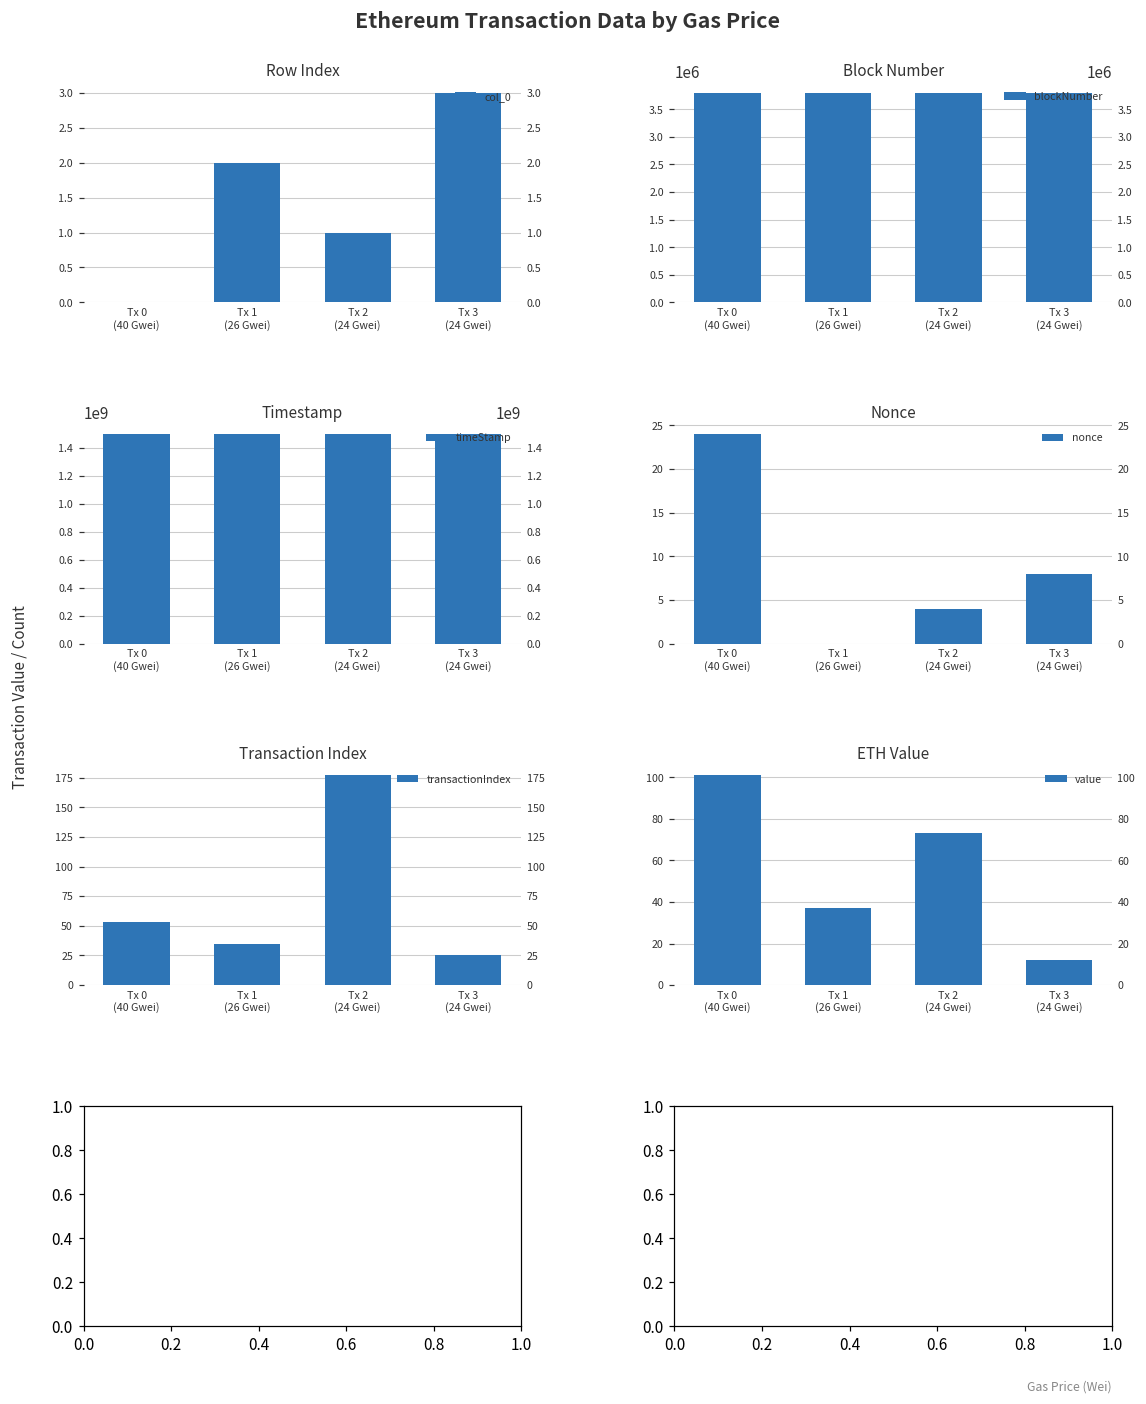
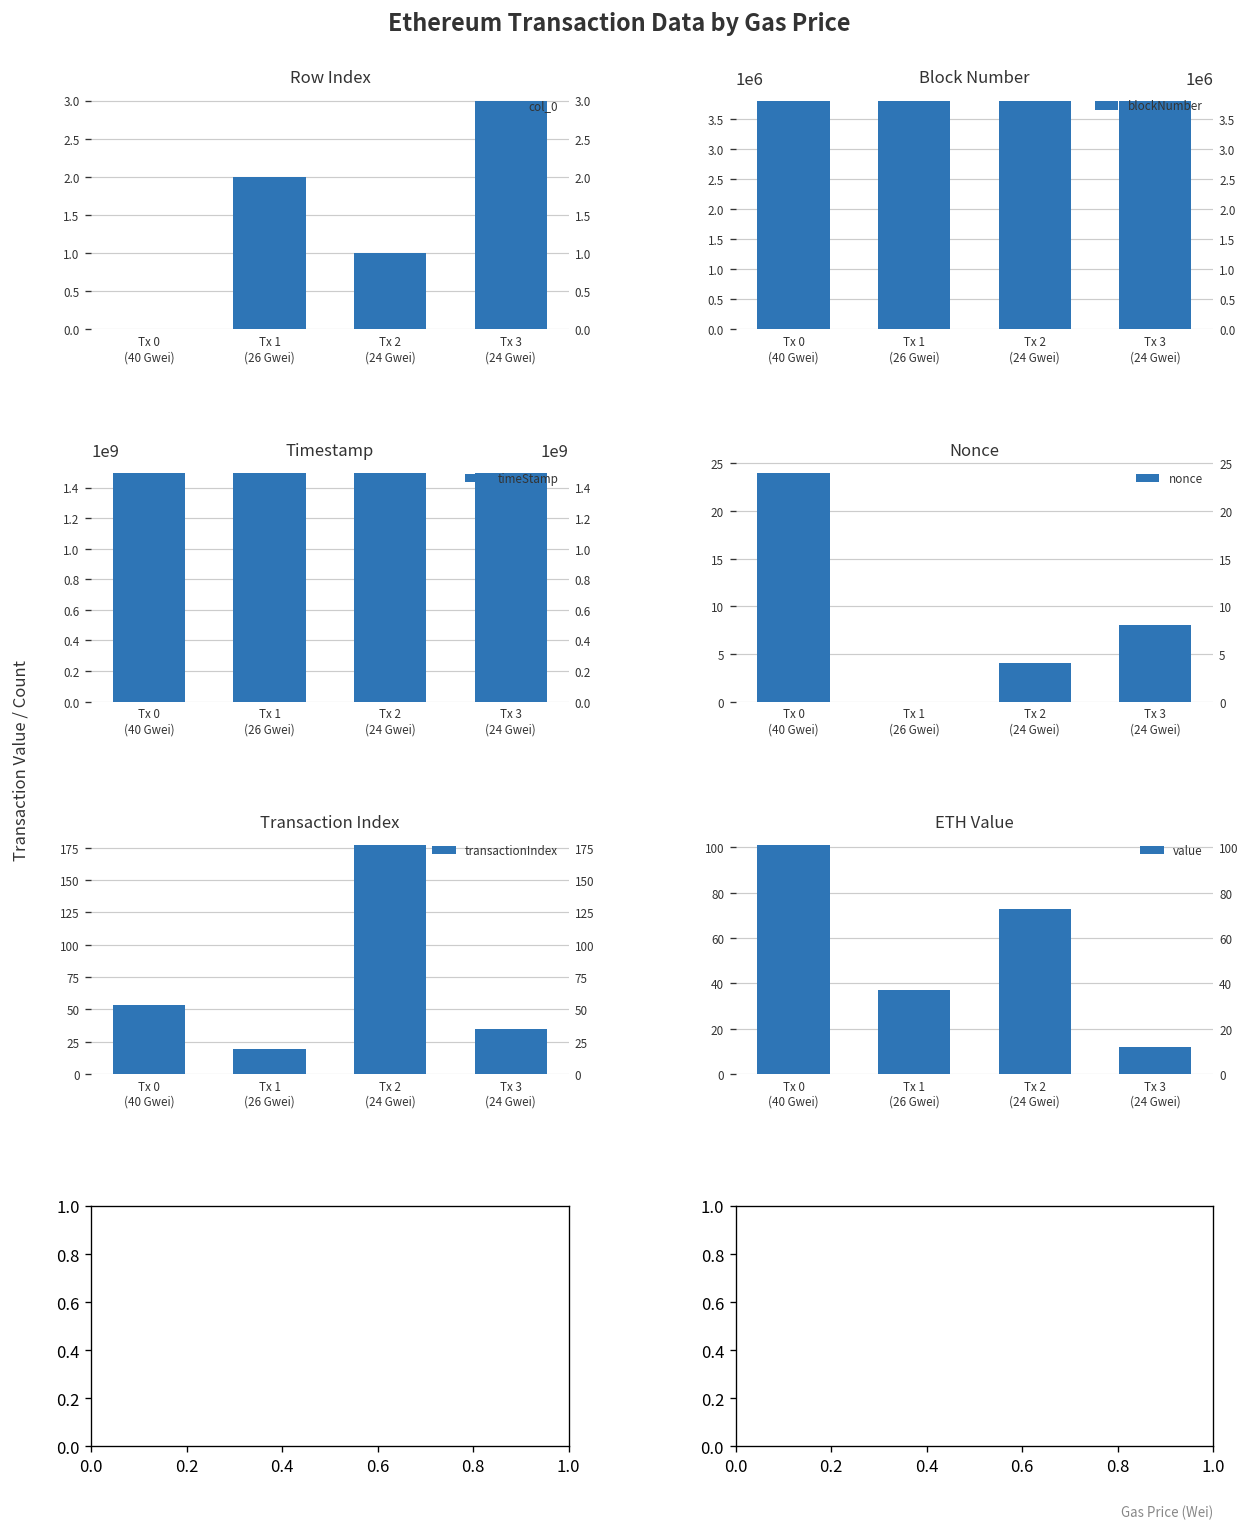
  {
    "Row Index": {
      "Tx 0 (40 Gwei)": 0.0,
      "Tx 1 (26 Gwei)": 2.0,
      "Tx 2 (24 Gwei)": 1.0,
      "Tx 3 (24 Gwei)": 3.0
    },
    "Block Number": {
      "Tx 0 (40 Gwei)": 3800000,
      "Tx 1 (26 Gwei)": 3800000,
      "Tx 2 (24 Gwei)": 3800000,
      "Tx 3 (24 Gwei)": 3800000
    },
    "Timestamp": {
      "Tx 0 (40 Gwei)": 1500000000,
      "Tx 1 (26 Gwei)": 1500000000,
      "Tx 2 (24 Gwei)": 1500000000,
      "Tx 3 (24 Gwei)": 1500000000
    },
    "Nonce": {
      "Tx 0 (40 Gwei)": 24,
      "Tx 1 (26 Gwei)": 0,
      "Tx 2 (24 Gwei)": 4,
      "Tx 3 (24 Gwei)": 8
    },
    "Transaction Index": {
      "Tx 0 (40 Gwei)": 53,
-     "Tx 1 (26 Gwei)": 35,
+     "Tx 1 (26 Gwei)": 19,
      "Tx 2 (24 Gwei)": 177,
-     "Tx 3 (24 Gwei)": 25
+     "Tx 3 (24 Gwei)": 35
    },
    "ETH Value": {
      "Tx 0 (40 Gwei)": 101,
      "Tx 1 (26 Gwei)": 37,
      "Tx 2 (24 Gwei)": 73,
      "Tx 3 (24 Gwei)": 12
    }
  }
